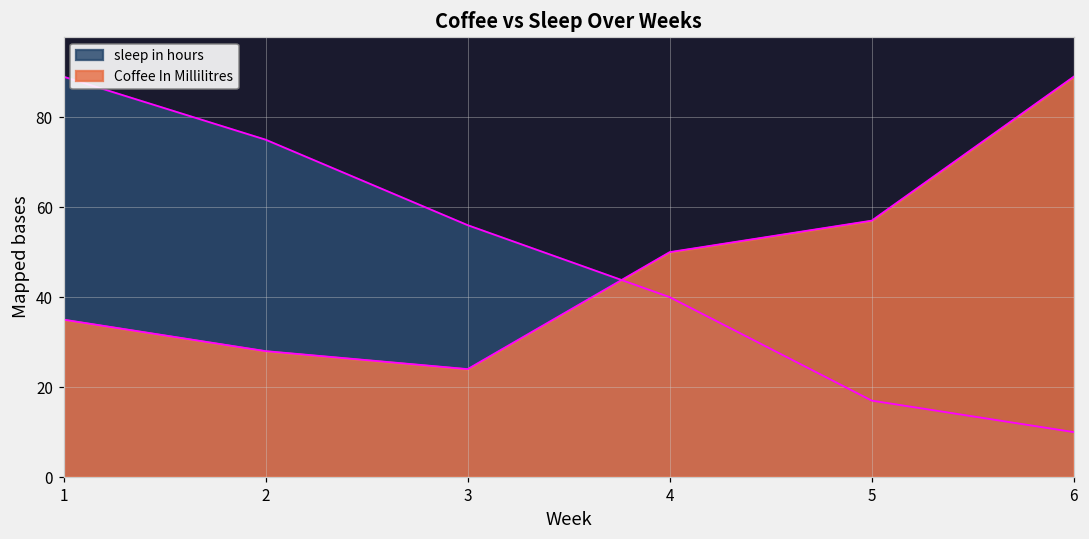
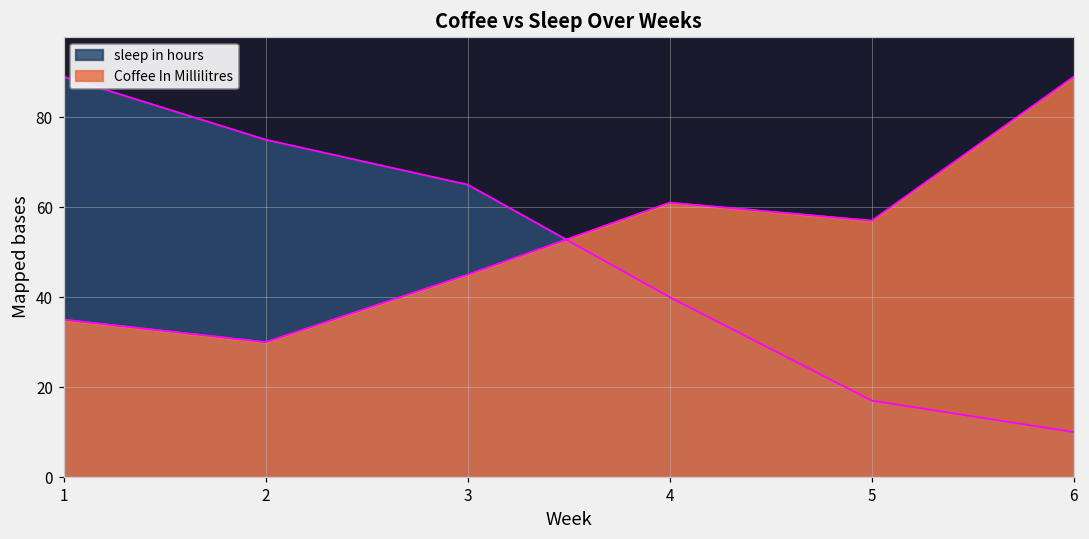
  {
    "sleep in hours": {
      "1": 89,
      "2": 75,
-     "3": 56,
+     "3": 65,
      "4": 40,
      "5": 17,
      "6": 10
    },
    "Coffee In Millilitres": {
      "1": 35,
-     "2": 28,
-     "3": 24,
-     "4": 50,
+     "2": 30,
+     "3": 45,
+     "4": 61,
      "5": 57,
      "6": 89
    }
  }
